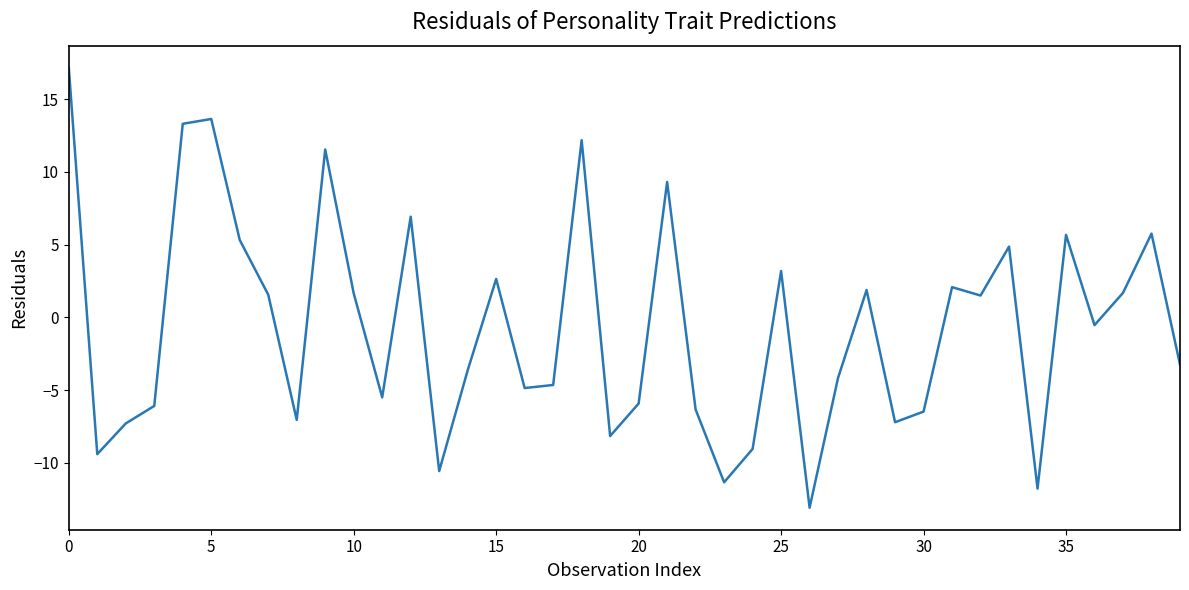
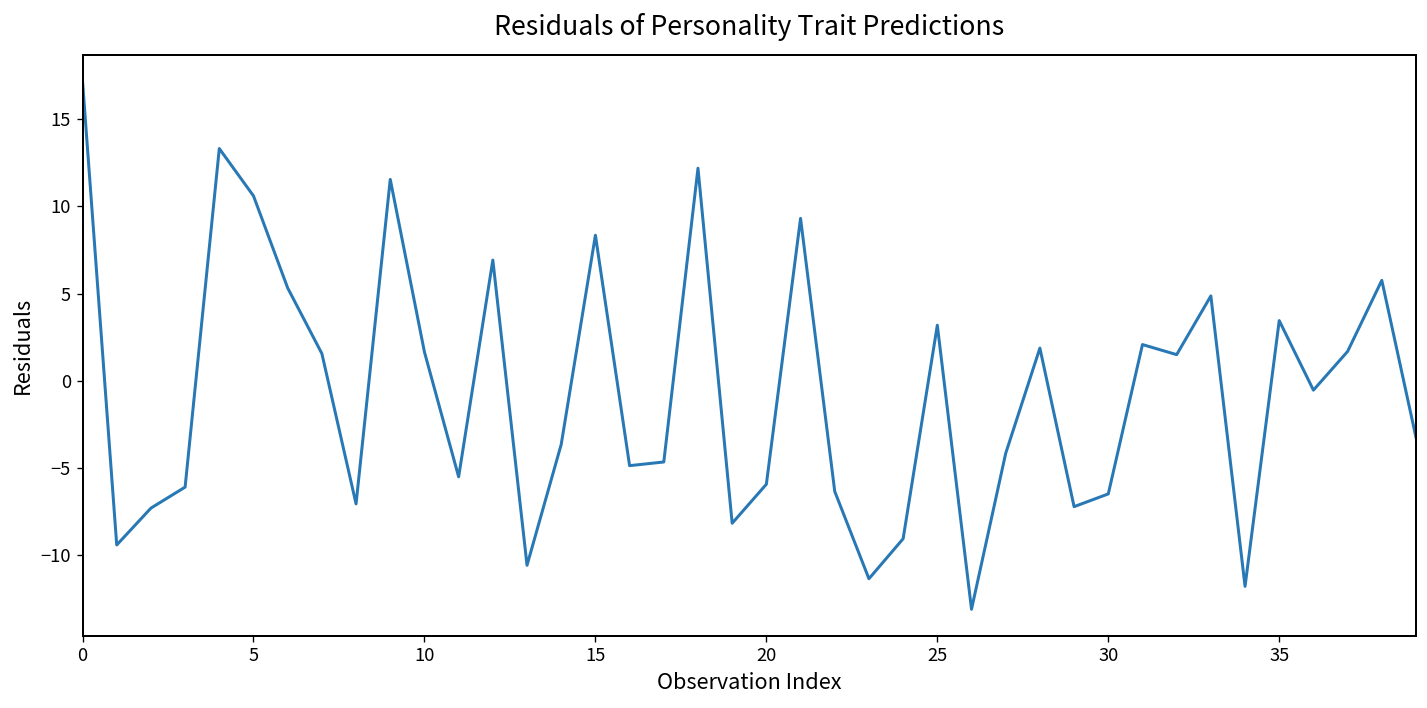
  {
    "0": 17.2,
-   "5": 13.6,
+   "5": 10.6,
    "10": 1.6,
-   "15": 2.6,
+   "15": 8.3,
    "20": -5.9,
    "25": 3.2,
    "30": -6.5,
-   "35": 5.7
+   "35": 3.4
  }
